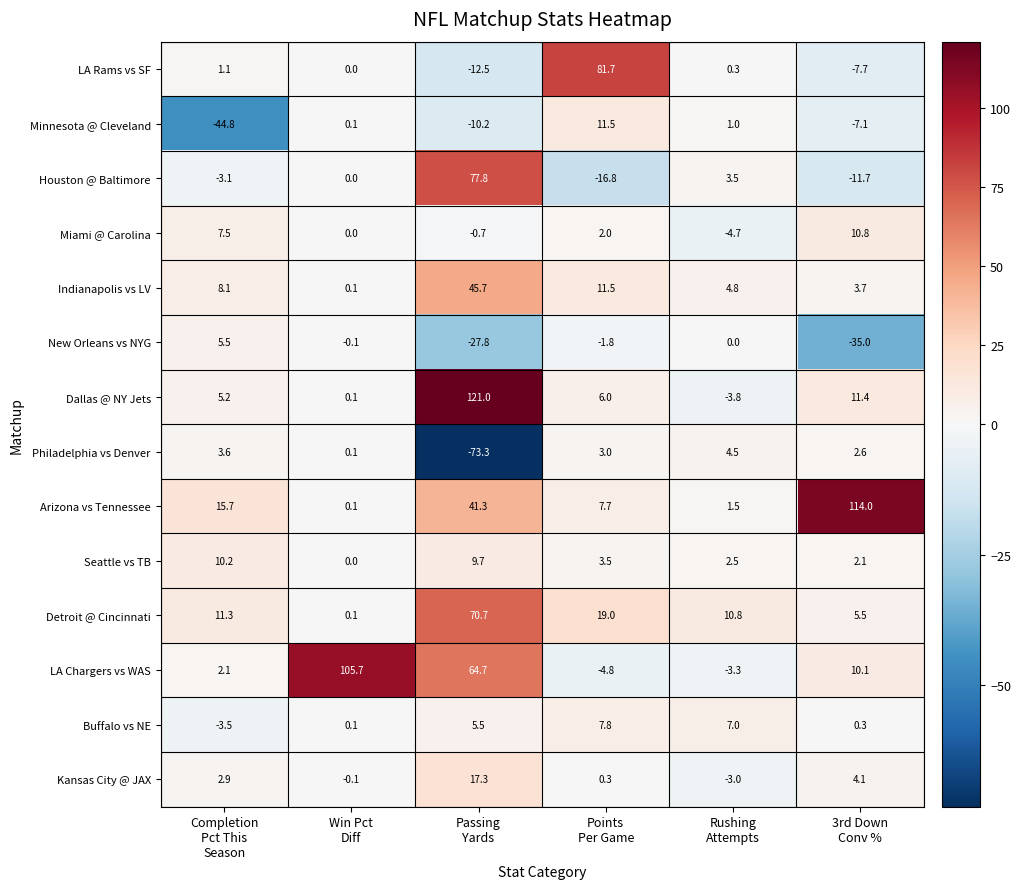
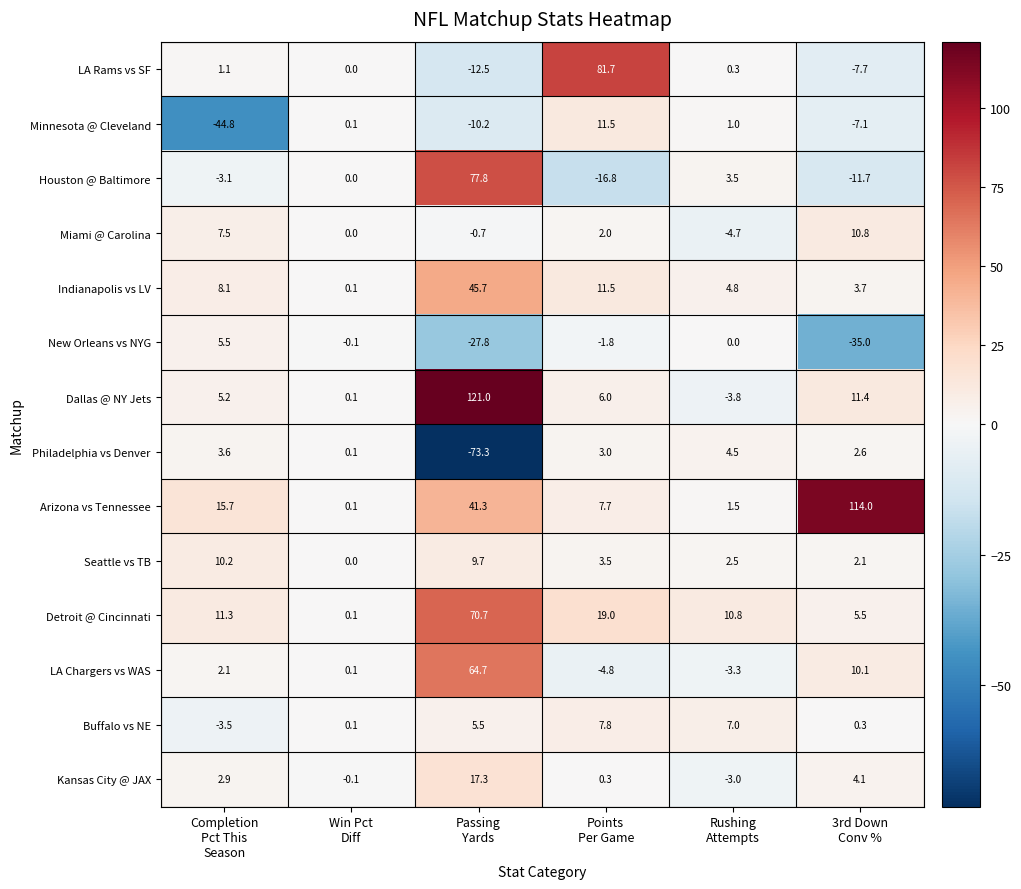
  {
    "LA Rams vs SF": {
      "Completion Pct This Season": 1.1,
      "Win Pct Diff": 0.0,
      "Passing Yards": -12.5,
      "Points Per Game": 81.7,
      "Rushing Attempts": 0.3,
      "3rd Down Conv %": -7.7
    },
    "Minnesota @ Cleveland": {
      "Completion Pct This Season": -44.8,
      "Win Pct Diff": 0.1,
      "Passing Yards": -10.2,
      "Points Per Game": 11.5,
      "Rushing Attempts": 1.0,
      "3rd Down Conv %": -7.1
    },
    "Houston @ Baltimore": {
      "Completion Pct This Season": -3.1,
      "Win Pct Diff": 0.0,
      "Passing Yards": 77.8,
      "Points Per Game": -16.8,
      "Rushing Attempts": 3.5,
      "3rd Down Conv %": -11.7
    },
    "Miami @ Carolina": {
      "Completion Pct This Season": 7.5,
      "Win Pct Diff": 0.0,
      "Passing Yards": -0.7,
      "Points Per Game": 2.0,
      "Rushing Attempts": -4.7,
      "3rd Down Conv %": 10.8
    },
    "Indianapolis vs LV": {
      "Completion Pct This Season": 8.1,
      "Win Pct Diff": 0.1,
      "Passing Yards": 45.7,
      "Points Per Game": 11.5,
      "Rushing Attempts": 4.8,
      "3rd Down Conv %": 3.7
    },
    "New Orleans vs NYG": {
      "Completion Pct This Season": 5.5,
      "Win Pct Diff": -0.1,
      "Passing Yards": -27.8,
      "Points Per Game": -1.8,
      "Rushing Attempts": 0.0,
      "3rd Down Conv %": -35.0
    },
    "Dallas @ NY Jets": {
      "Completion Pct This Season": 5.2,
      "Win Pct Diff": 0.1,
      "Passing Yards": 121.0,
      "Points Per Game": 6.0,
      "Rushing Attempts": -3.8,
      "3rd Down Conv %": 11.4
    },
    "Philadelphia vs Denver": {
      "Completion Pct This Season": 3.6,
      "Win Pct Diff": 0.1,
      "Passing Yards": -73.3,
      "Points Per Game": 3.0,
      "Rushing Attempts": 4.5,
      "3rd Down Conv %": 2.6
    },
    "Arizona vs Tennessee": {
      "Completion Pct This Season": 15.7,
      "Win Pct Diff": 0.1,
      "Passing Yards": 41.3,
      "Points Per Game": 7.7,
      "Rushing Attempts": 1.5,
      "3rd Down Conv %": 114.0
    },
    "Seattle vs TB": {
      "Completion Pct This Season": 10.2,
      "Win Pct Diff": 0.0,
      "Passing Yards": 9.7,
      "Points Per Game": 3.5,
      "Rushing Attempts": 2.5,
      "3rd Down Conv %": 2.1
    },
    "Detroit @ Cincinnati": {
      "Completion Pct This Season": 11.3,
      "Win Pct Diff": 0.1,
      "Passing Yards": 70.7,
      "Points Per Game": 19.0,
      "Rushing Attempts": 10.8,
      "3rd Down Conv %": 5.5
    },
    "LA Chargers vs WAS": {
      "Completion Pct This Season": 2.1,
-     "Win Pct Diff": 105.7,
+     "Win Pct Diff": 0.1,
      "Passing Yards": 64.7,
      "Points Per Game": -4.8,
      "Rushing Attempts": -3.3,
      "3rd Down Conv %": 10.1
    },
    "Buffalo vs NE": {
      "Completion Pct This Season": -3.5,
      "Win Pct Diff": 0.1,
      "Passing Yards": 5.5,
      "Points Per Game": 7.8,
      "Rushing Attempts": 7.0,
      "3rd Down Conv %": 0.3
    },
    "Kansas City @ JAX": {
      "Completion Pct This Season": 2.9,
      "Win Pct Diff": -0.1,
      "Passing Yards": 17.3,
      "Points Per Game": 0.3,
      "Rushing Attempts": -3.0,
      "3rd Down Conv %": 4.1
    }
  }
